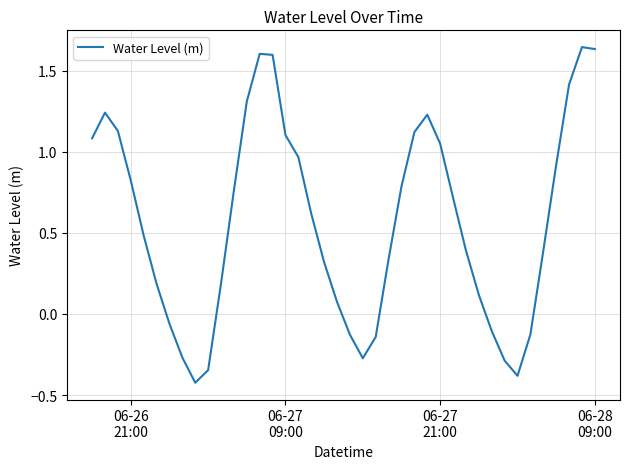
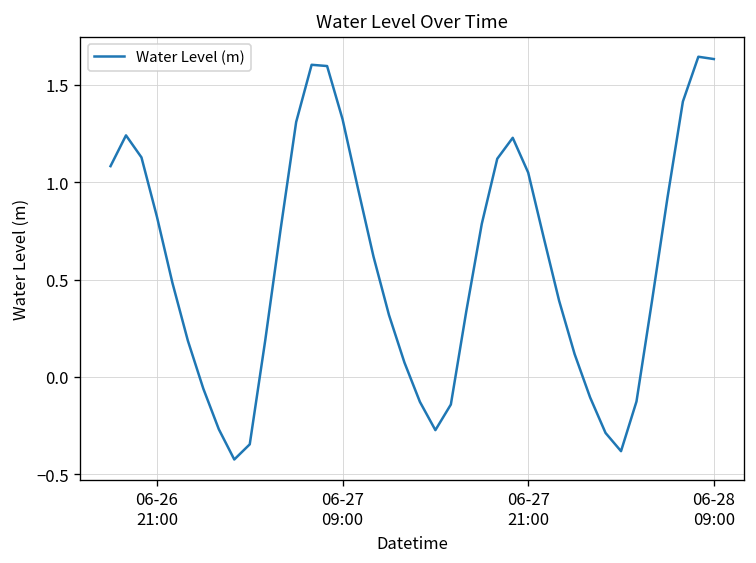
  {
    "06-26 21:00": 0.82,
-   "06-27 09:00": 1.10,
+   "06-27 09:00": 1.32,
    "06-27 21:00": 1.05,
    "06-28 09:00": 1.63
  }
